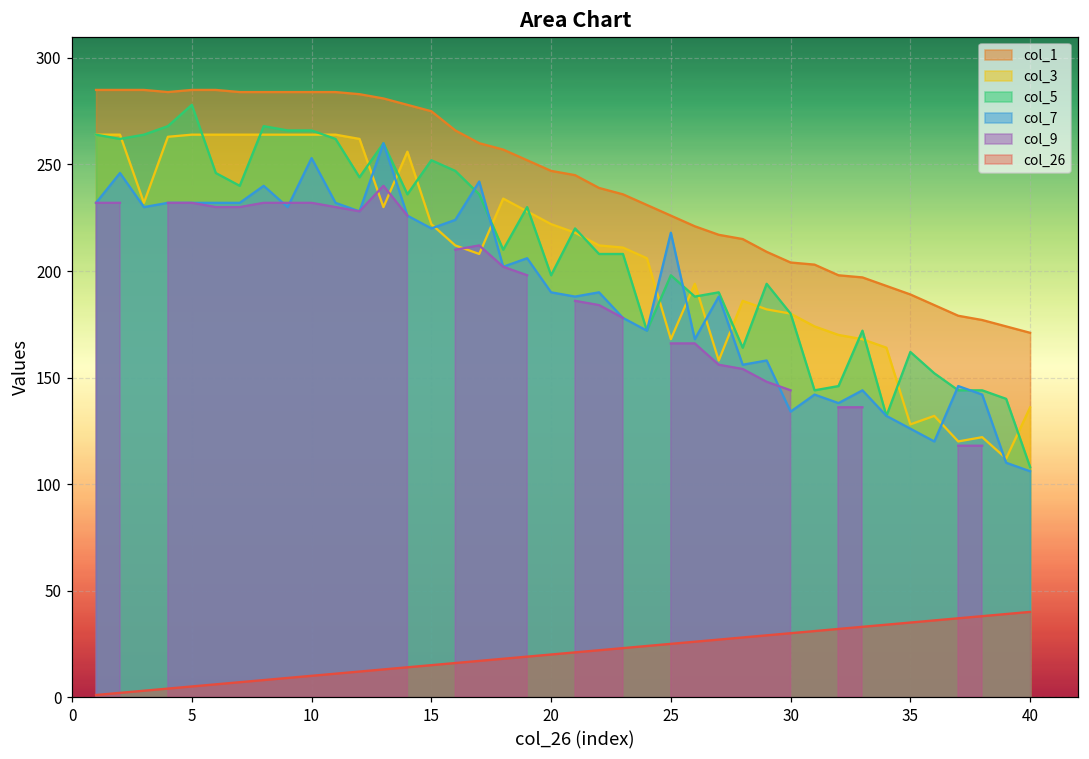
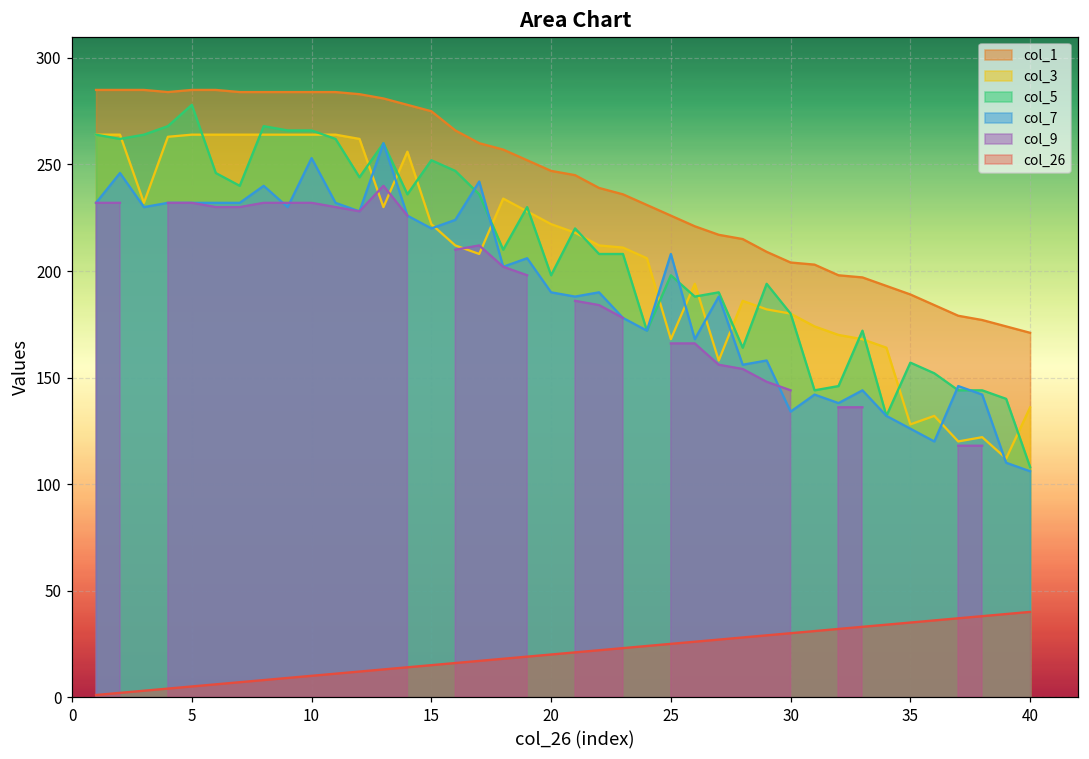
  {
    "col_5": {
      "5": 278,
      "10": 266,
      "15": 252,
      "20": 198,
      "25": 198,
-     "35": 162,
+     "35": 157,
      "40": 108
    },
    "col_7": {
      "10": 253,
      "15": 220,
      "20": 190,
-     "25": 218,
+     "25": 208,
      "30": 134,
      "35": 126,
      "40": 106
    }
  }
